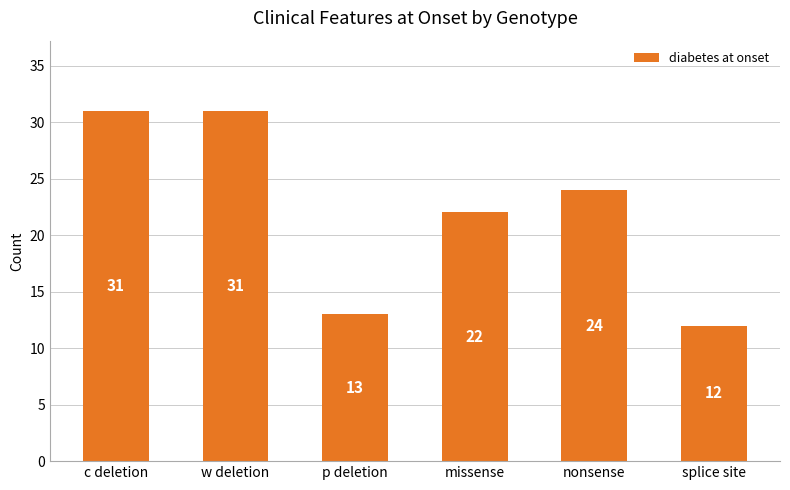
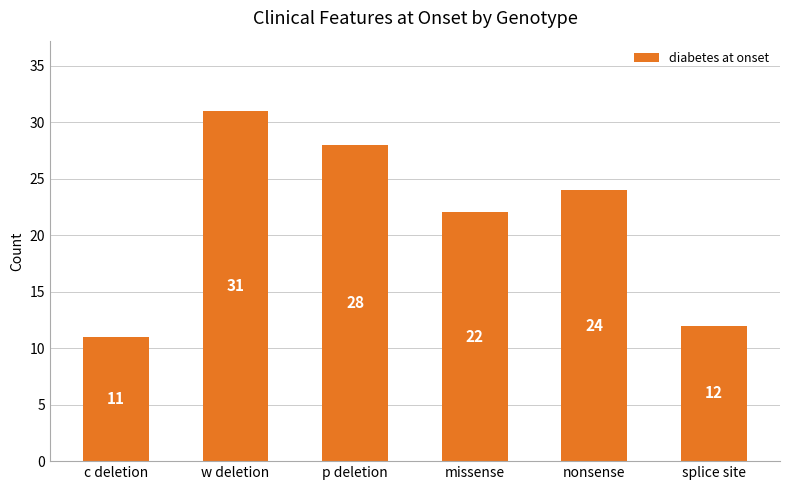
  {
-   "c deletion": 31,
+   "c deletion": 11,
    "w deletion": 31,
-   "p deletion": 13,
+   "p deletion": 28,
    "missense": 22,
    "nonsense": 24,
    "splice site": 12
  }
